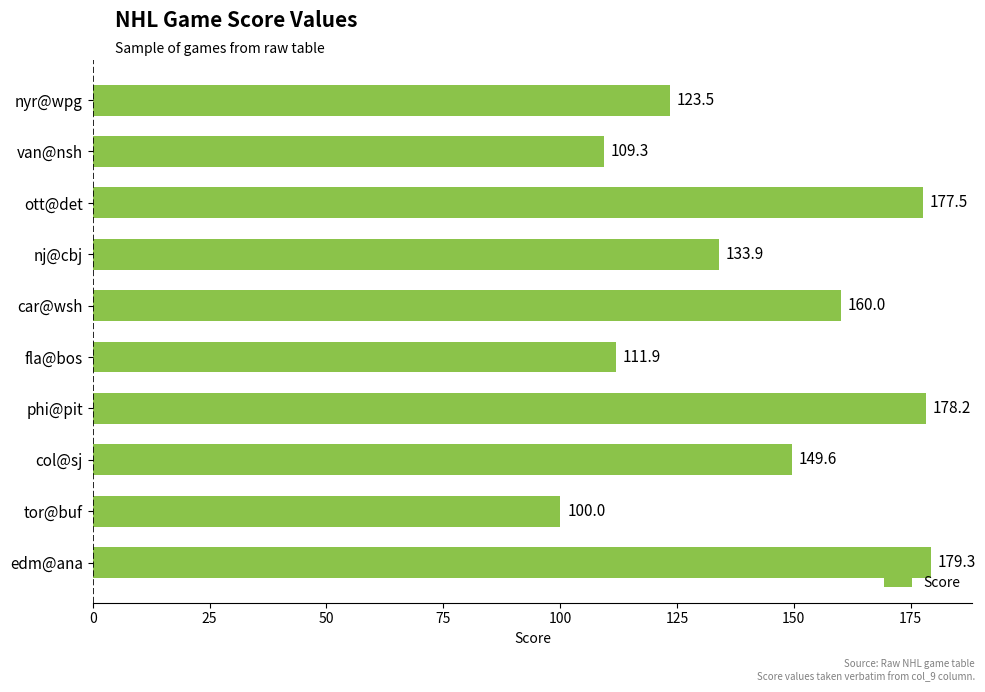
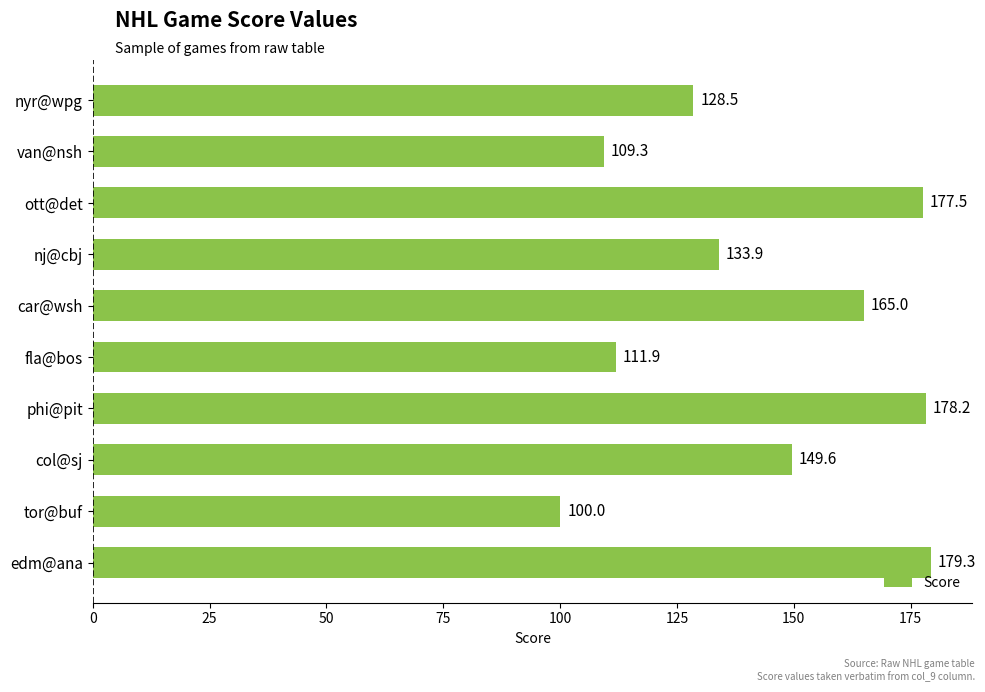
  {
-   "nyr@wpg": 123.5,
+   "nyr@wpg": 128.5,
    "van@nsh": 109.3,
    "ott@det": 177.5,
    "nj@cbj": 133.9,
-   "car@wsh": 160.0,
+   "car@wsh": 165.0,
    "fla@bos": 111.9,
    "phi@pit": 178.2,
    "col@sj": 149.6,
    "tor@buf": 100.0,
    "edm@ana": 179.3
  }
